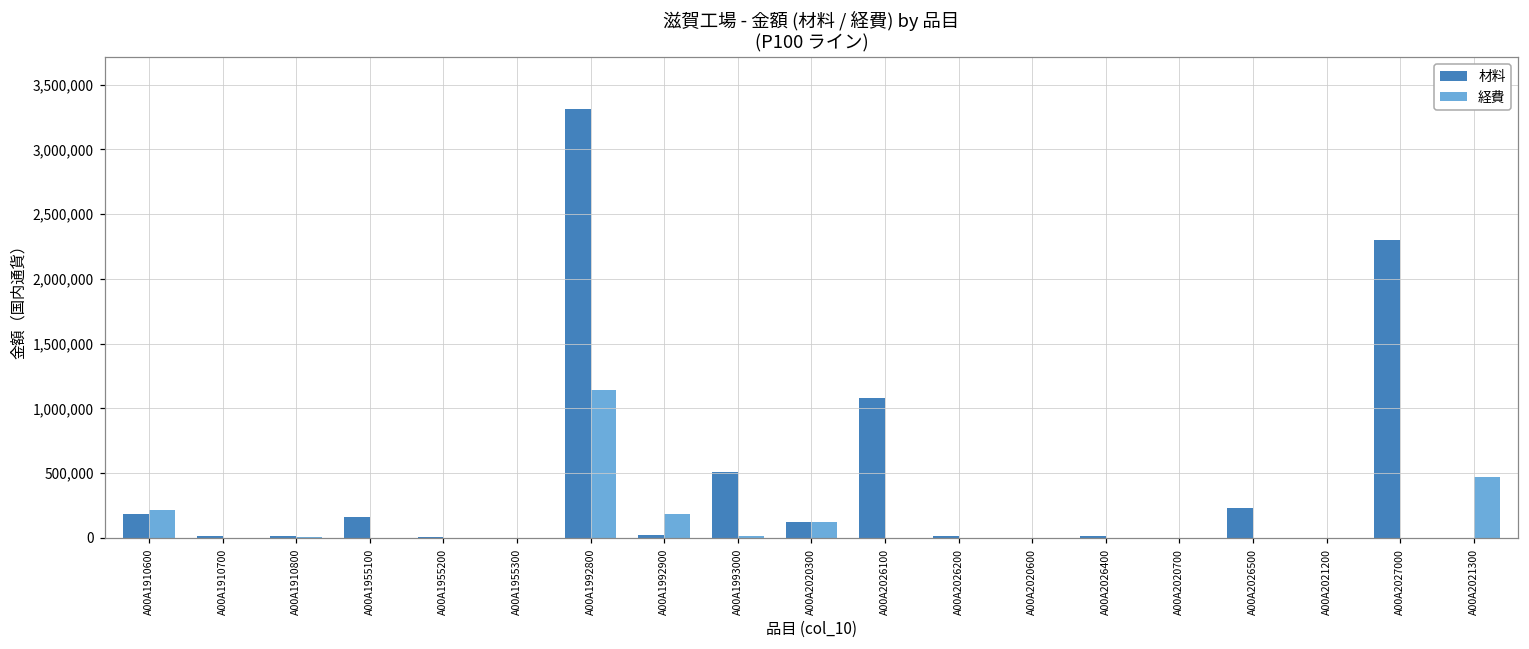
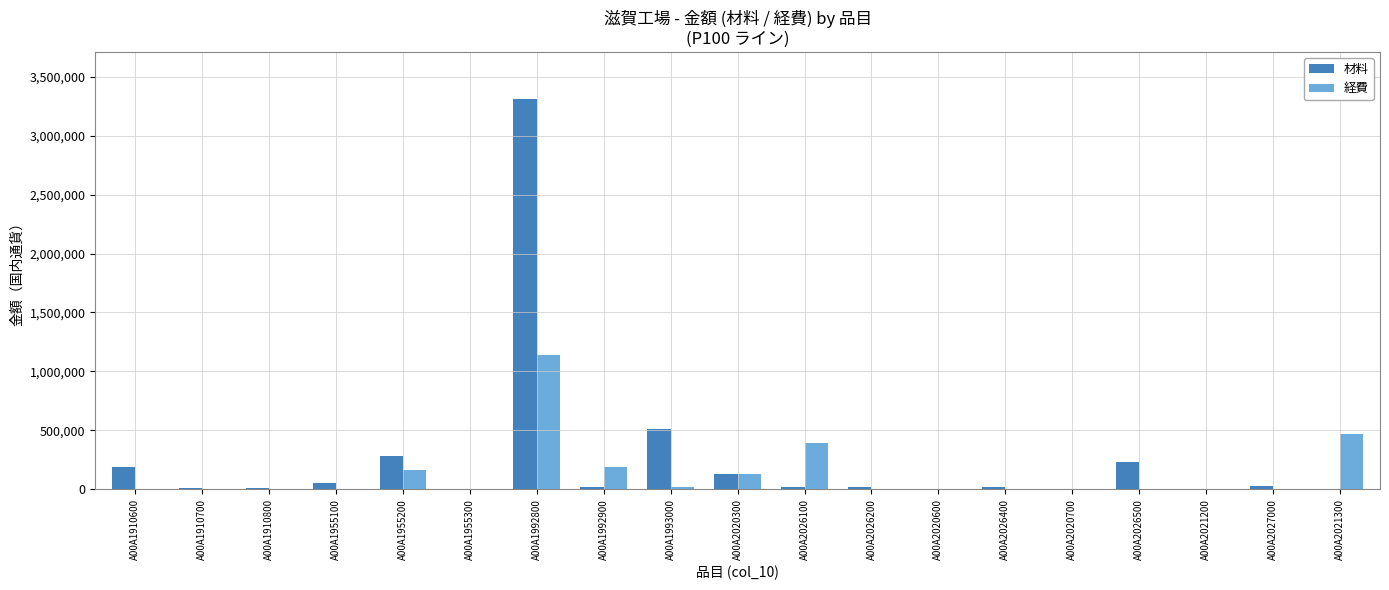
  {
    "材料": {
      "A00A1910600": "190,000",
-     "A00A1955100": "160,000",
-     "A00A1955200": "10,000",
+     "A00A1955100": "50,000",
+     "A00A1955200": "280,000",
      "A00A1992800": "3,310,000",
      "A00A1993000": "510,000",
      "A00A2020300": "130,000",
-     "A00A2026100": "1,080,000",
+     "A00A2026100": "20,000",
      "A00A2026500": "230,000",
-     "A00A2027000": "2,300,000"
+     "A00A2027000": "20,000"
    },
    "経費": {
-     "A00A1910600": "220,000",
+     "A00A1910600": "0",
      "A00A1910700": "0",
      "A00A1955100": "0",
-     "A00A1955200": "0",
+     "A00A1955200": "160,000",
      "A00A1955300": "0",
      "A00A1992800": "1,140,000",
      "A00A1992900": "190,000",
      "A00A2020300": "130,000",
-     "A00A2026100": "0",
+     "A00A2026100": "390,000",
      "A00A2026200": "0",
      "A00A2020600": "0",
      "A00A2026400": "0",
      "A00A2020700": "0",
      "A00A2026500": "0",
      "A00A2021200": "0",
      "A00A2027000": "0",
      "A00A2021300": "470,000"
    }
  }
